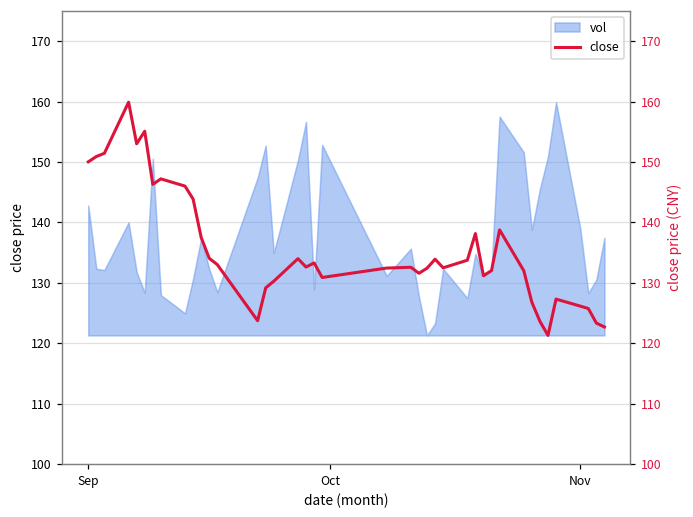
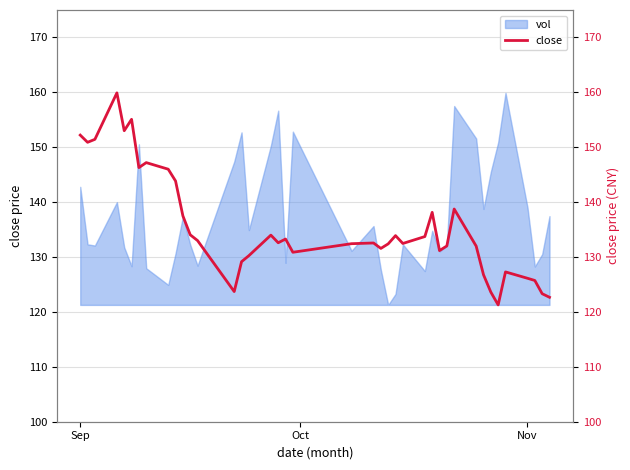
  {
    "vol": {
      "Sep": 143,
      "Nov": 139
    },
    "close": {
-     "Sep": 150,
+     "Sep": 152,
      "Nov": 126
    }
  }
